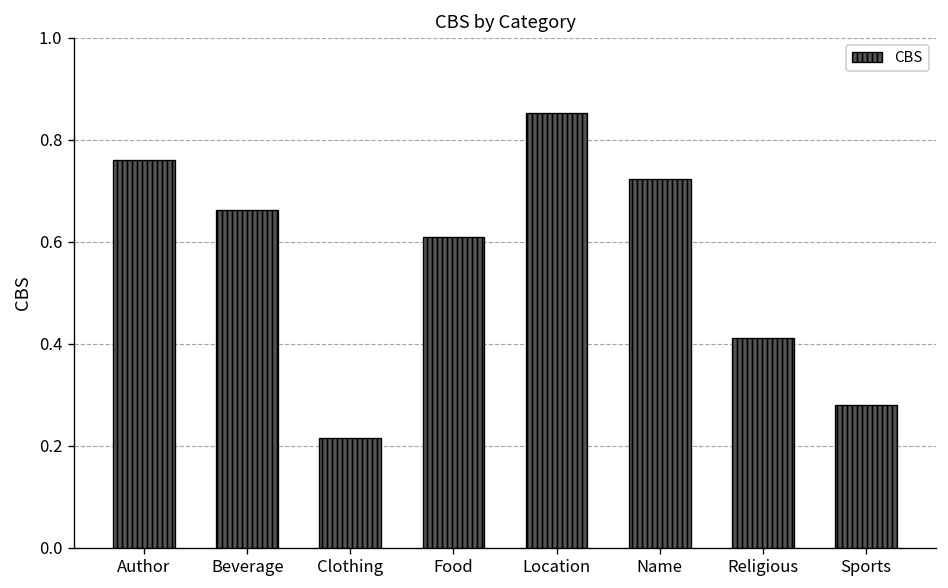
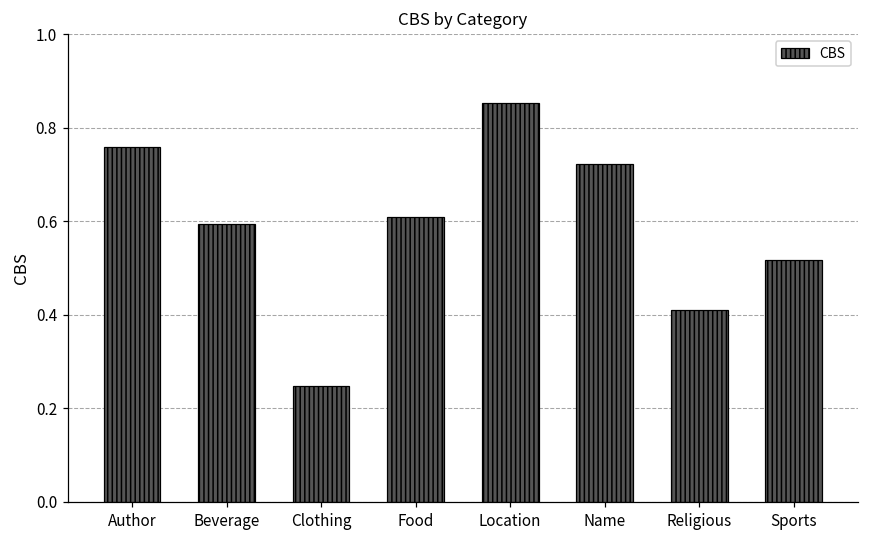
  {
    "Author": 0.76,
-   "Beverage": 0.66,
-   "Clothing": 0.21,
+   "Beverage": 0.60,
+   "Clothing": 0.25,
    "Food": 0.61,
    "Location": 0.85,
    "Name": 0.72,
    "Religious": 0.41,
-   "Sports": 0.28
+   "Sports": 0.52
  }
